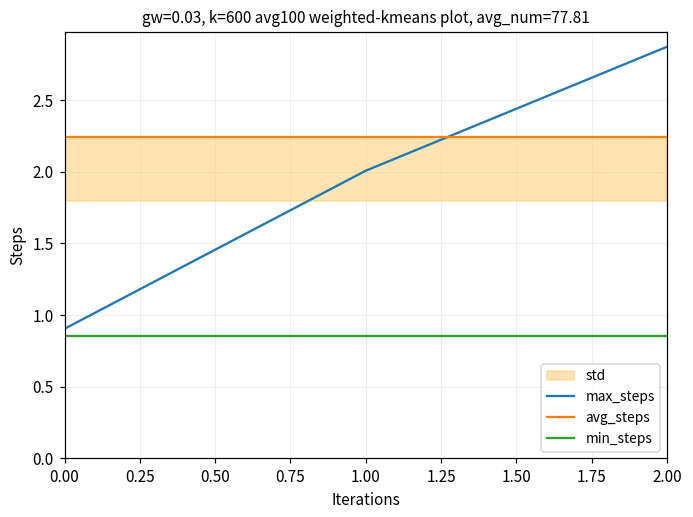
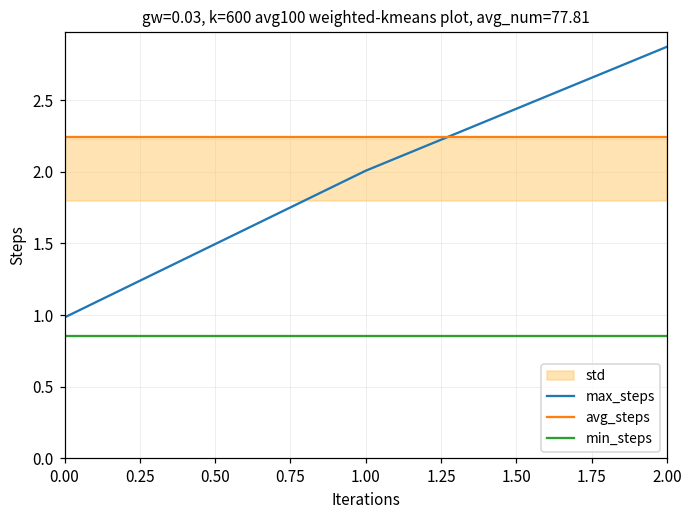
  {
    "max_steps": {
-     "0.00": 0.90,
+     "0.00": 0.98,
      "1.00": 2.01,
      "2.00": 2.87
    },
    "min_steps": {
      "0.00": 0.86,
      "1.00": 0.86,
      "2.00": 0.86
    }
  }
